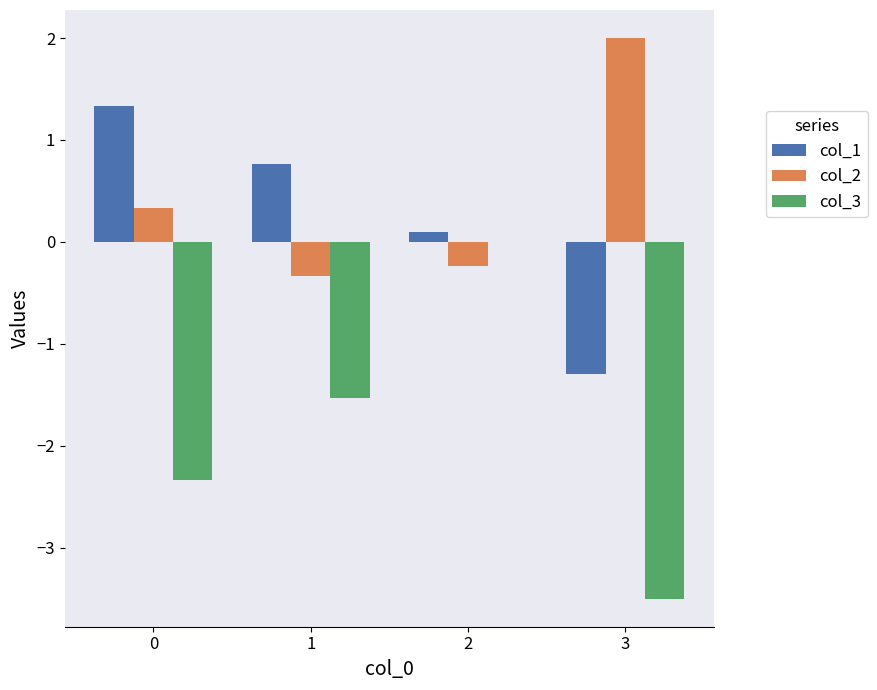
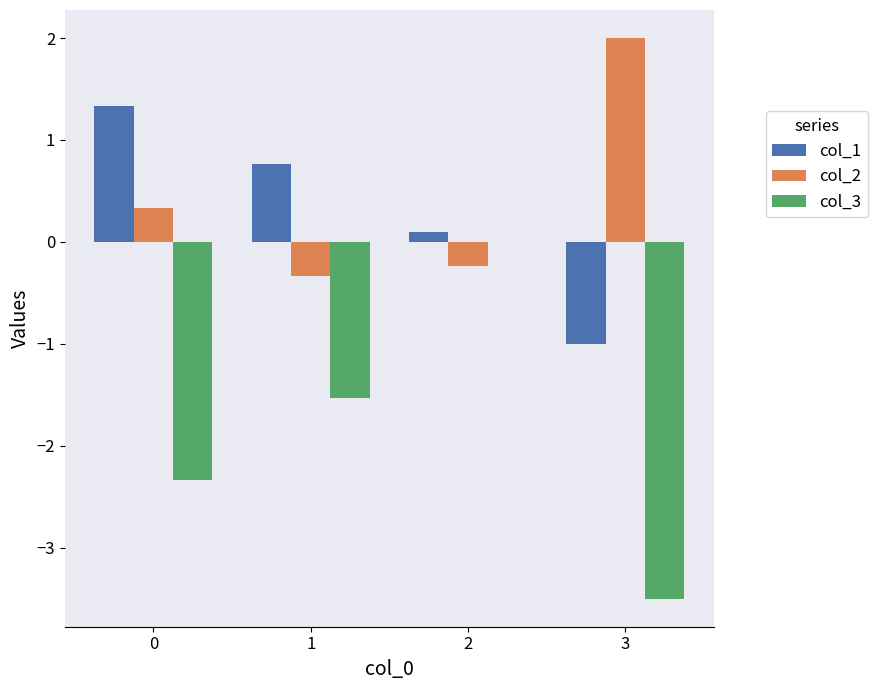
  {
    "col_1": {
      "0": 1.33,
      "1": 0.77,
      "2": 0.1,
-     "3": -1.3
+     "3": -1.0
    },
    "col_2": {
      "0": 0.33,
      "1": -0.33,
      "2": -0.24,
      "3": 2.0
    },
    "col_3": {
      "0": -2.33,
      "1": -1.54,
      "2": 0.0,
      "3": -3.5
    }
  }
